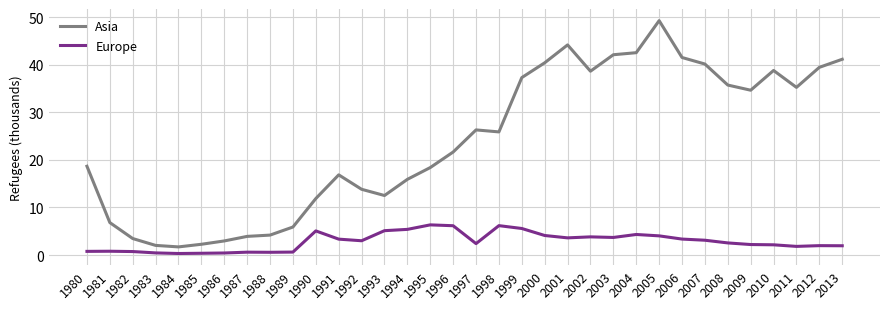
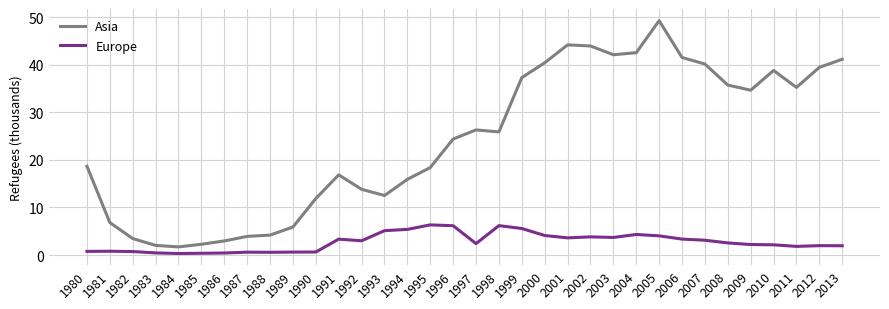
  {
    "Asia": {
      "1980": 19,
      "1981": 7,
      "1982": 3,
      "1983": 2,
      "1984": 2,
      "1985": 2,
      "1986": 3,
      "1987": 4,
      "1988": 4,
      "1989": 6,
      "1990": 12,
      "1991": 17,
      "1992": 14,
      "1993": 13,
      "1994": 16,
      "1995": 18,
-     "1996": 22,
+     "1996": 24,
      "1997": 26,
      "1998": 26,
      "1999": 37,
      "2000": 40,
      "2001": 44,
-     "2002": 39,
+     "2002": 44,
      "2003": 42,
      "2004": 43,
      "2005": 49,
      "2006": 42,
      "2007": 40,
      "2008": 36,
      "2009": 35,
      "2010": 39,
      "2011": 35,
      "2012": 39,
      "2013": 41
    },
    "Europe": {
      "1980": 1,
      "1981": 1,
      "1982": 1,
      "1983": 0,
      "1984": 0,
      "1985": 0,
      "1986": 0,
      "1987": 1,
      "1988": 1,
      "1989": 1,
-     "1990": 5,
+     "1990": 1,
      "1991": 3,
      "1992": 3,
      "1993": 5,
      "1994": 5,
      "1995": 6,
      "1996": 6,
      "1997": 2,
      "1998": 6,
      "1999": 6,
      "2000": 4,
      "2001": 4,
      "2002": 4,
      "2003": 4,
      "2004": 4,
      "2005": 4,
      "2006": 3,
      "2007": 3,
      "2008": 3,
      "2009": 2,
      "2010": 2,
      "2011": 2,
      "2012": 2,
      "2013": 2
    }
  }
